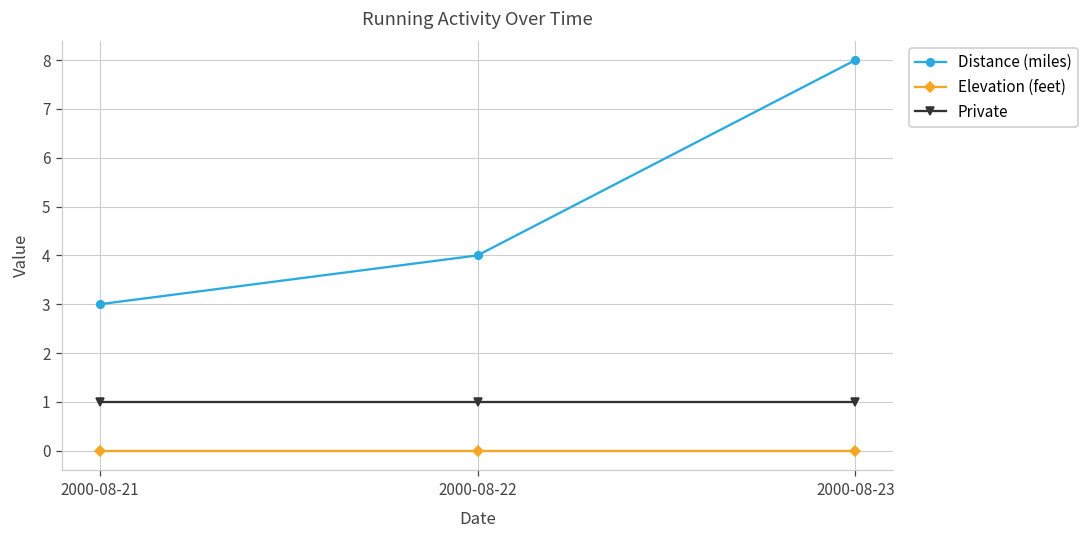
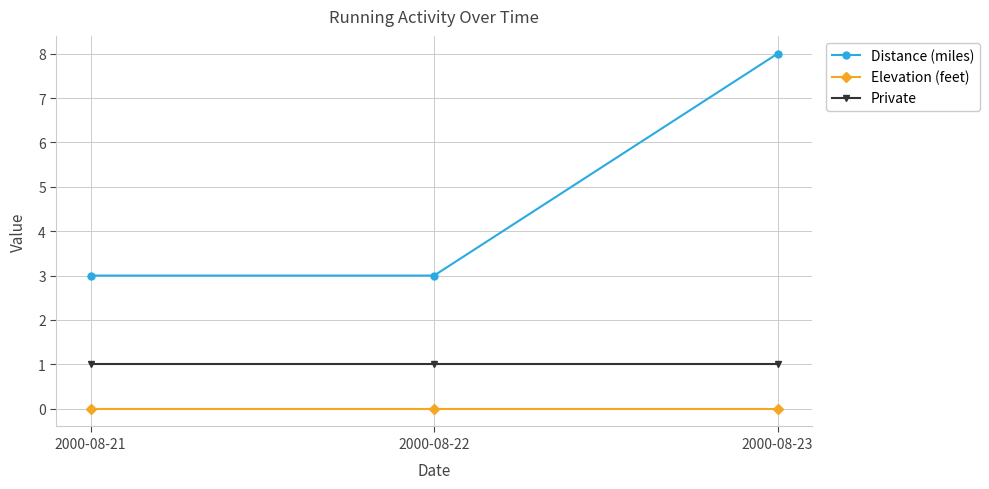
  {
    "Distance (miles)": {
      "2000-08-21": 3,
-     "2000-08-22": 4,
+     "2000-08-22": 3,
      "2000-08-23": 8
    },
    "Elevation (feet)": {
      "2000-08-21": 0,
      "2000-08-22": 0,
      "2000-08-23": 0
    },
    "Private": {
      "2000-08-21": 1,
      "2000-08-22": 1,
      "2000-08-23": 1
    }
  }
